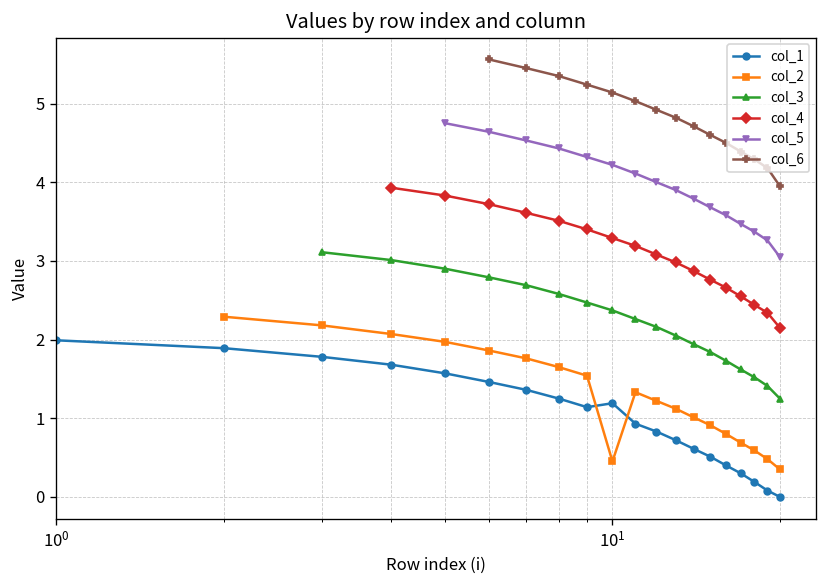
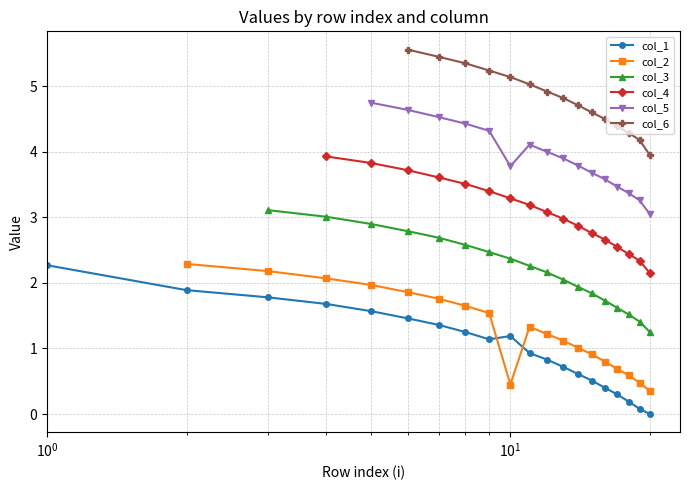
  {
    "col_1": {
-     "10^0": 2.0,
+     "10^0": 2.3,
      "10^1": 1.2
    },
    "col_2": {
      "10^1": 0.5
    },
    "col_3": {
      "10^1": 2.4
    },
    "col_4": {
      "10^1": 3.3
    },
    "col_5": {
-     "10^1": 4.2
+     "10^1": 3.8
    },
    "col_6": {
      "10^1": 5.1
    }
  }
